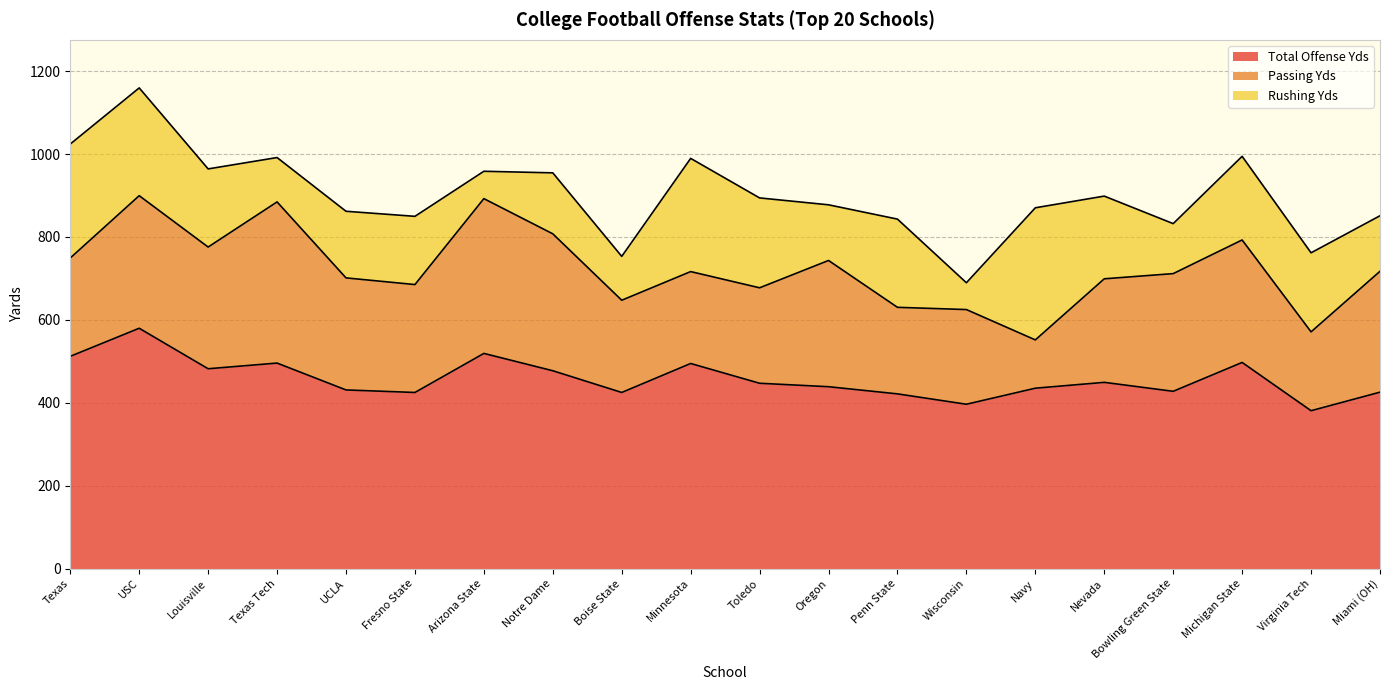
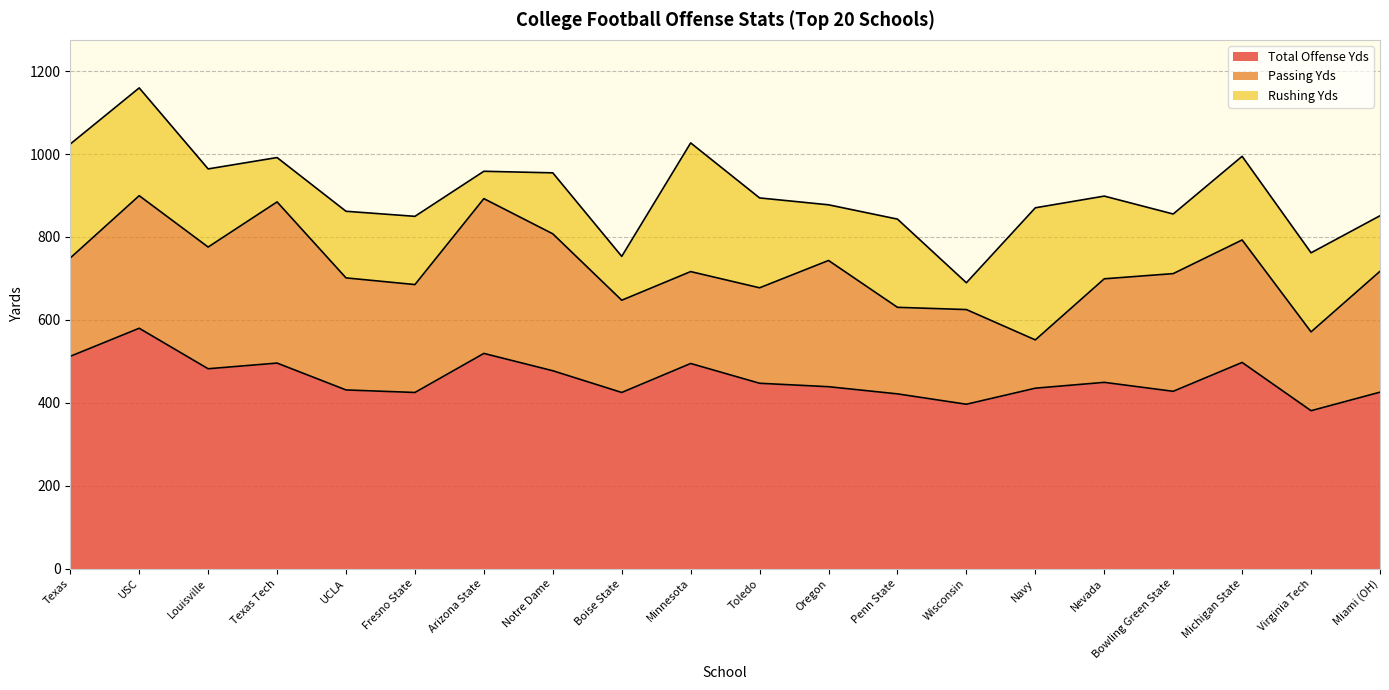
  {
    "Rushing Yds": {
      "Texas": 270,
      "USC": 260,
      "Louisville": 190,
      "Texas Tech": 110,
      "UCLA": 160,
      "Fresno State": 160,
      "Arizona State": 70,
      "Notre Dame": 150,
      "Boise State": 110,
-     "Minnesota": 270,
+     "Minnesota": 310,
      "Toledo": 220,
      "Oregon": 130,
      "Penn State": 210,
      "Wisconsin": 60,
      "Navy": 320,
      "Nevada": 200,
-     "Bowling Green State": 120,
+     "Bowling Green State": 140,
      "Michigan State": 200,
      "Virginia Tech": 190,
      "Miami (OH)": 130
    }
  }
